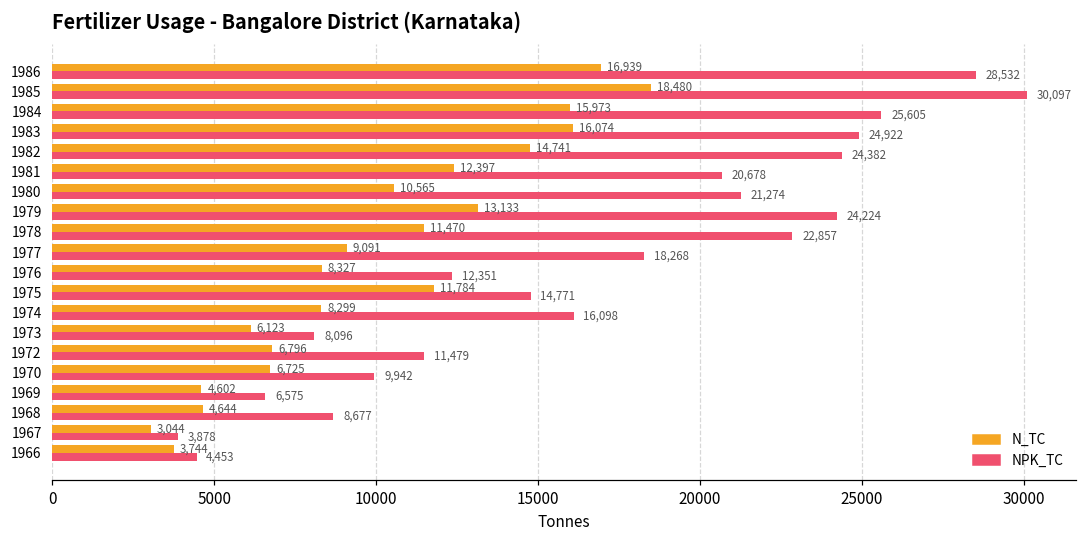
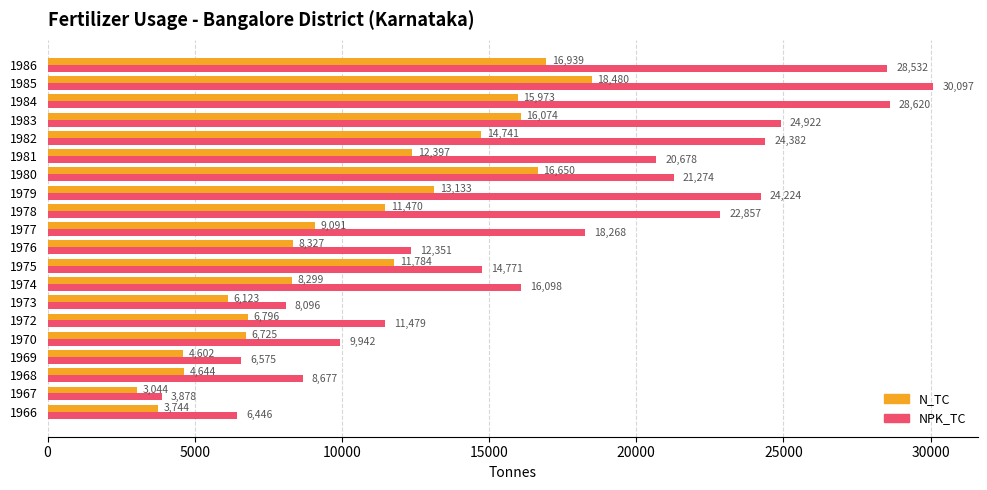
  {
    "N_TC": {
      "1986": "16,939",
      "1985": "18,480",
      "1984": "15,973",
      "1983": "16,074",
      "1982": "14,741",
      "1981": "12,397",
-     "1980": "10,565",
+     "1980": "16,650",
      "1979": "13,133",
      "1978": "11,470",
      "1977": "9,091",
      "1976": "8,327",
      "1975": "11,784",
      "1974": "8,299",
      "1973": "6,123",
      "1972": "6,796",
      "1970": "6,725",
      "1969": "4,602",
      "1968": "4,644",
      "1967": "3,044",
      "1966": "3,744"
    },
    "NPK_TC": {
      "1986": "28,532",
      "1985": "30,097",
-     "1984": "25,605",
+     "1984": "28,620",
      "1983": "24,922",
      "1982": "24,382",
      "1981": "20,678",
      "1980": "21,274",
      "1979": "24,224",
      "1978": "22,857",
      "1977": "18,268",
      "1976": "12,351",
      "1975": "14,771",
      "1974": "16,098",
      "1973": "8,096",
      "1972": "11,479",
      "1970": "9,942",
      "1969": "6,575",
      "1968": "8,677",
      "1967": "3,878",
-     "1966": "4,453"
+     "1966": "6,446"
    }
  }
